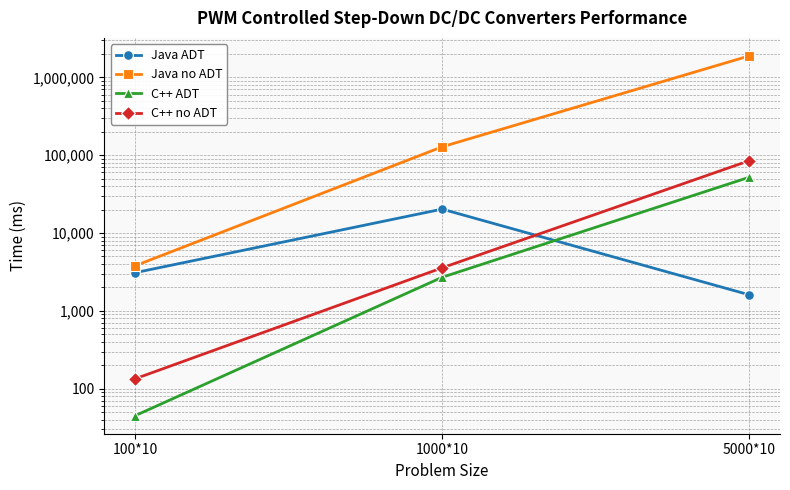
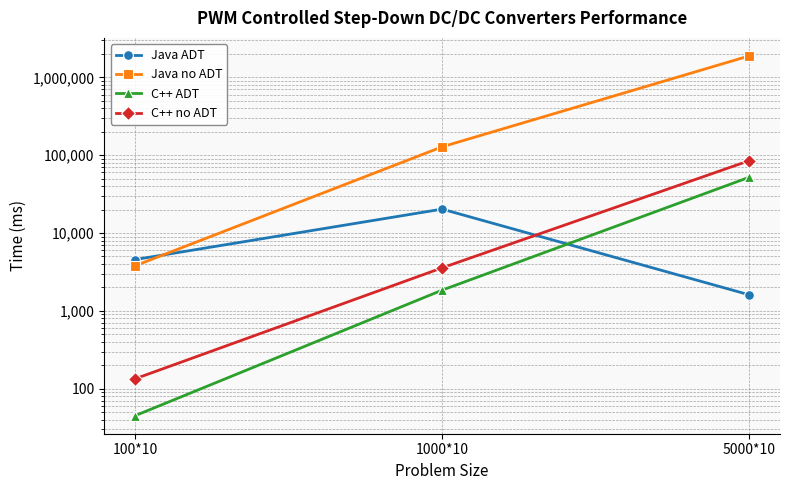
  {
    "Java ADT": {
-     "100*10": "3,100",
+     "100*10": "5,000",
      "1000*10": "20,000",
      "5000*10": "1,600"
    },
    "Java no ADT": {
      "100*10": "4,000",
      "1000*10": "130,000",
      "5000*10": "1,900,000"
    },
    "C++ ADT": {
      "100*10": "50",
-     "1000*10": "2,700",
+     "1000*10": "1,800",
      "5000*10": "50,000"
    },
    "C++ no ADT": {
      "100*10": "130",
      "1000*10": "4,000",
      "5000*10": "90,000"
    }
  }
